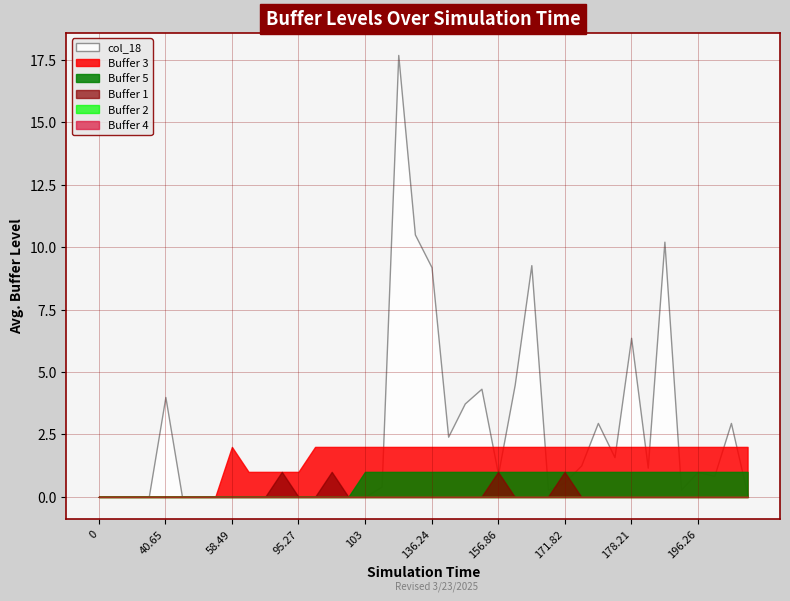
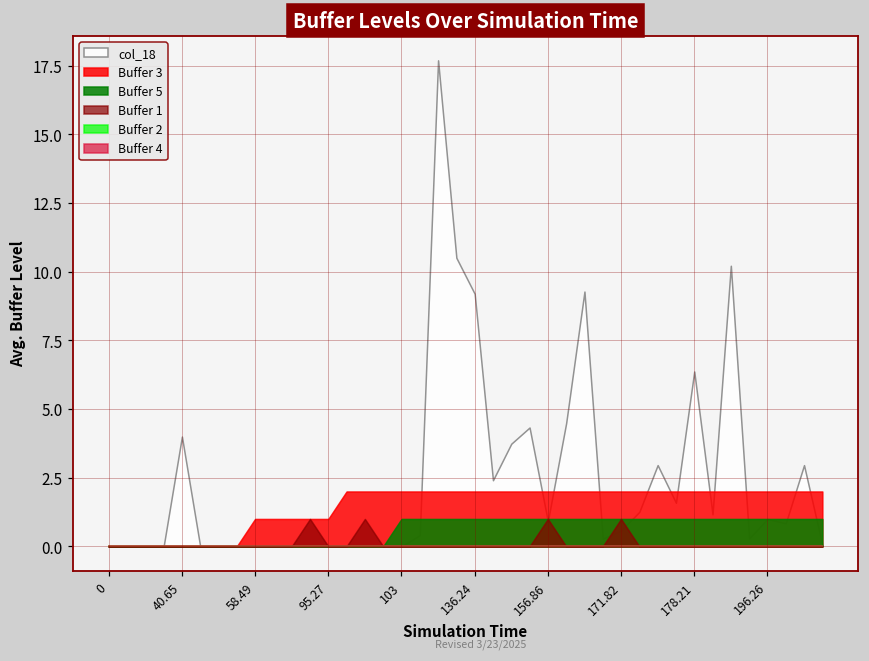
  {
    "col_18": {
      "40.65": 4,
      "136.24": 9.2,
      "171.82": 0.6,
      "178.21": 6.4
    },
    "Buffer 3": {
-     "58.49": 2,
+     "58.49": 1,
      "95.27": 1,
      "103": 2,
      "136.24": 2,
      "156.86": 2,
      "171.82": 2,
      "178.21": 2,
      "196.26": 2
    },
    "Buffer 5": {
      "103": 1,
      "136.24": 1,
      "178.21": 1
    },
    "Buffer 4": {
      "156.86": 0,
      "171.82": 0
    }
  }
